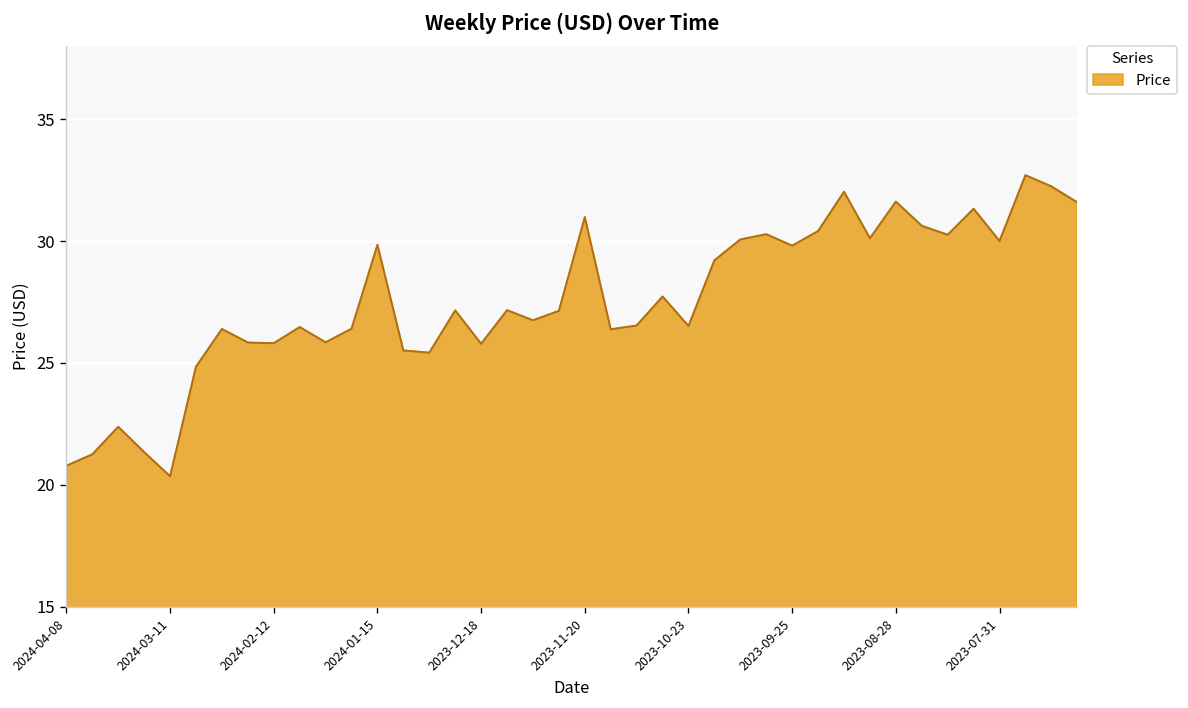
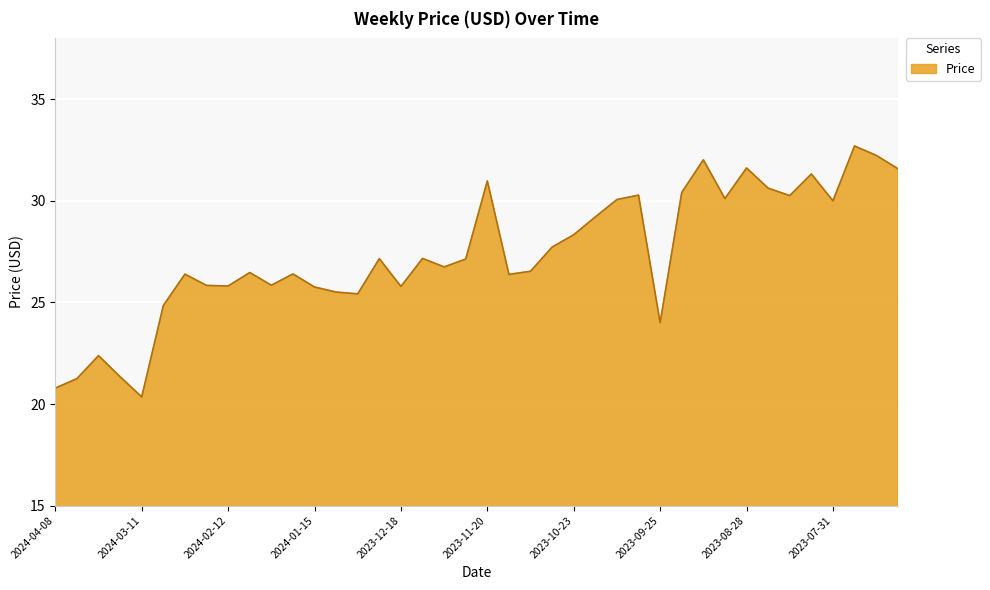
  {
    "2024-04-08": 20.8,
    "2024-03-11": 20.3,
    "2024-02-12": 25.8,
-   "2024-01-15": 29.8,
+   "2024-01-15": 25.8,
    "2023-12-18": 25.8,
    "2023-11-20": 31.0,
-   "2023-10-23": 26.5,
-   "2023-09-25": 29.8,
+   "2023-10-23": 28.3,
+   "2023-09-25": 24.0,
    "2023-08-28": 31.6,
    "2023-07-31": 30.0
  }
